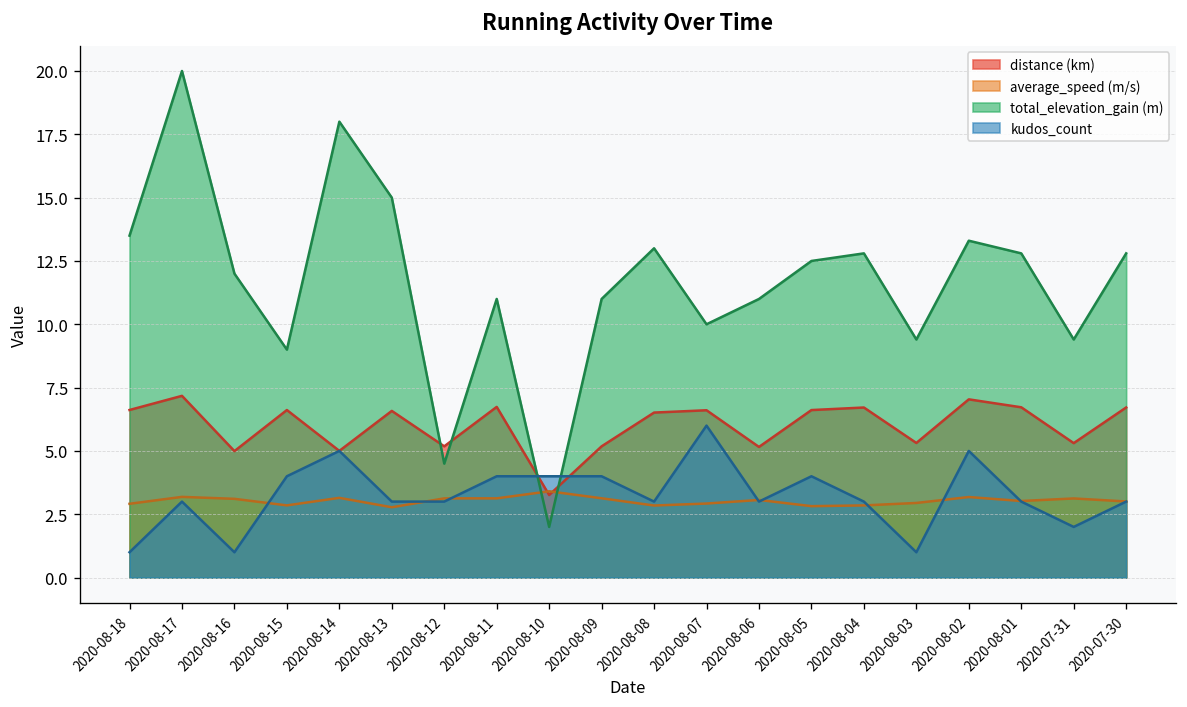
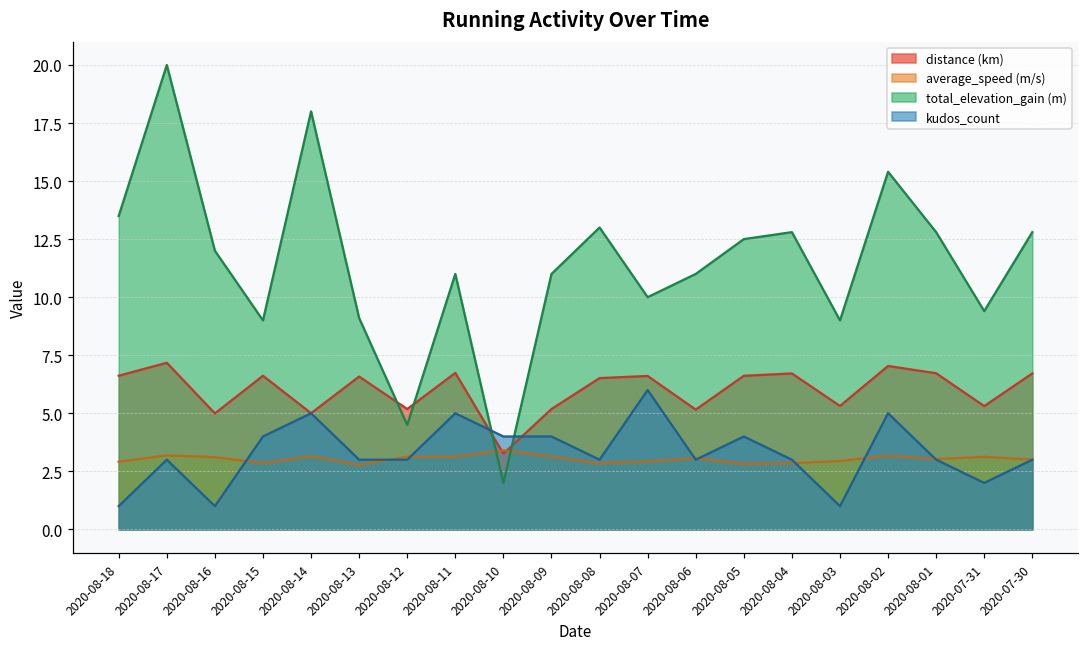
  {
    "total_elevation_gain (m)": {
      "2020-08-18": 13.5,
      "2020-08-17": 20.0,
      "2020-08-16": 12.0,
      "2020-08-15": 9.0,
      "2020-08-14": 18.0,
-     "2020-08-13": 15.0,
+     "2020-08-13": 9.1,
      "2020-08-12": 4.5,
      "2020-08-11": 11.0,
      "2020-08-10": 2.0,
      "2020-08-09": 11.0,
      "2020-08-08": 13.0,
      "2020-08-07": 10.0,
      "2020-08-06": 11.0,
      "2020-08-05": 12.5,
      "2020-08-04": 12.8,
-     "2020-08-03": 9.4,
-     "2020-08-02": 13.3,
+     "2020-08-03": 9.0,
+     "2020-08-02": 15.4,
      "2020-08-01": 12.8,
      "2020-07-31": 9.4,
      "2020-07-30": 12.8
    },
    "kudos_count": {
      "2020-08-18": 1,
      "2020-08-17": 3,
      "2020-08-16": 1,
      "2020-08-15": 4,
      "2020-08-13": 3,
      "2020-08-12": 3,
-     "2020-08-11": 4,
+     "2020-08-11": 5,
      "2020-08-10": 4,
      "2020-08-09": 4,
      "2020-08-08": 3,
      "2020-08-07": 6,
      "2020-08-05": 4,
      "2020-08-04": 3,
      "2020-08-03": 1,
      "2020-08-02": 5,
      "2020-07-31": 2
    }
  }
